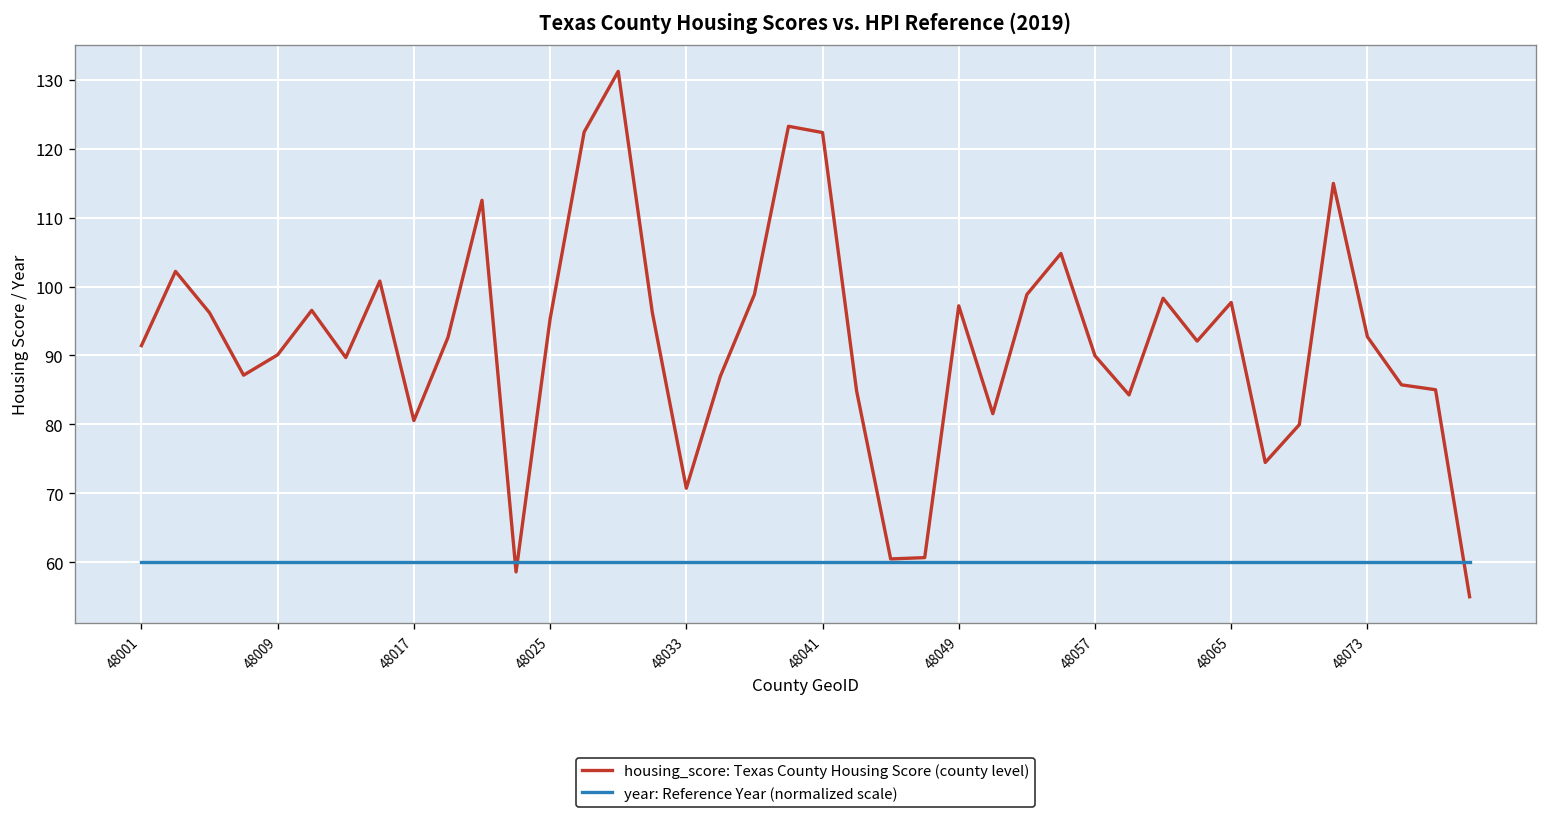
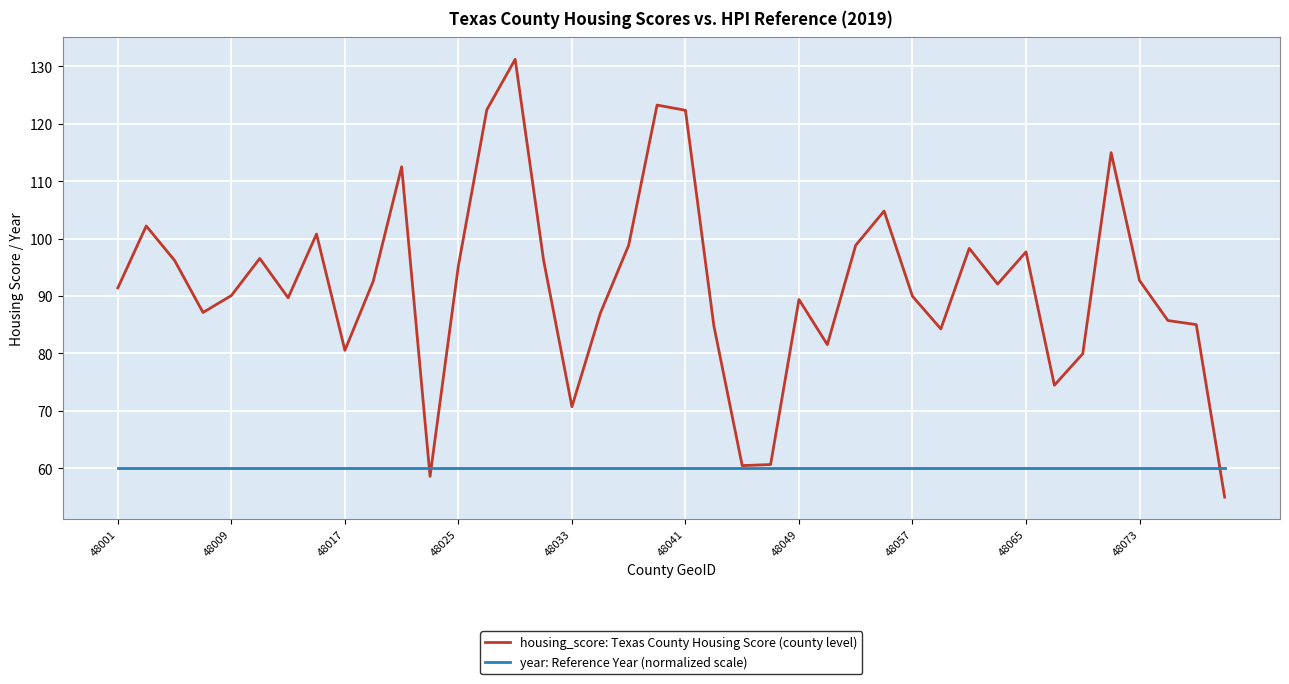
  {
    "housing_score: Texas County Housing Score (county level)": {
      "48001": 91,
      "48009": 90,
      "48017": 81,
      "48025": 95,
      "48033": 71,
      "48041": 122,
-     "48049": 97,
+     "48049": 89,
      "48057": 90,
      "48065": 98,
      "48073": 93
    },
    "year: Reference Year (normalized scale)": {
      "48001": 60,
      "48009": 60,
      "48017": 60,
      "48025": 60,
      "48033": 60,
      "48041": 60,
      "48049": 60,
      "48057": 60,
      "48065": 60,
      "48073": 60
    }
  }
